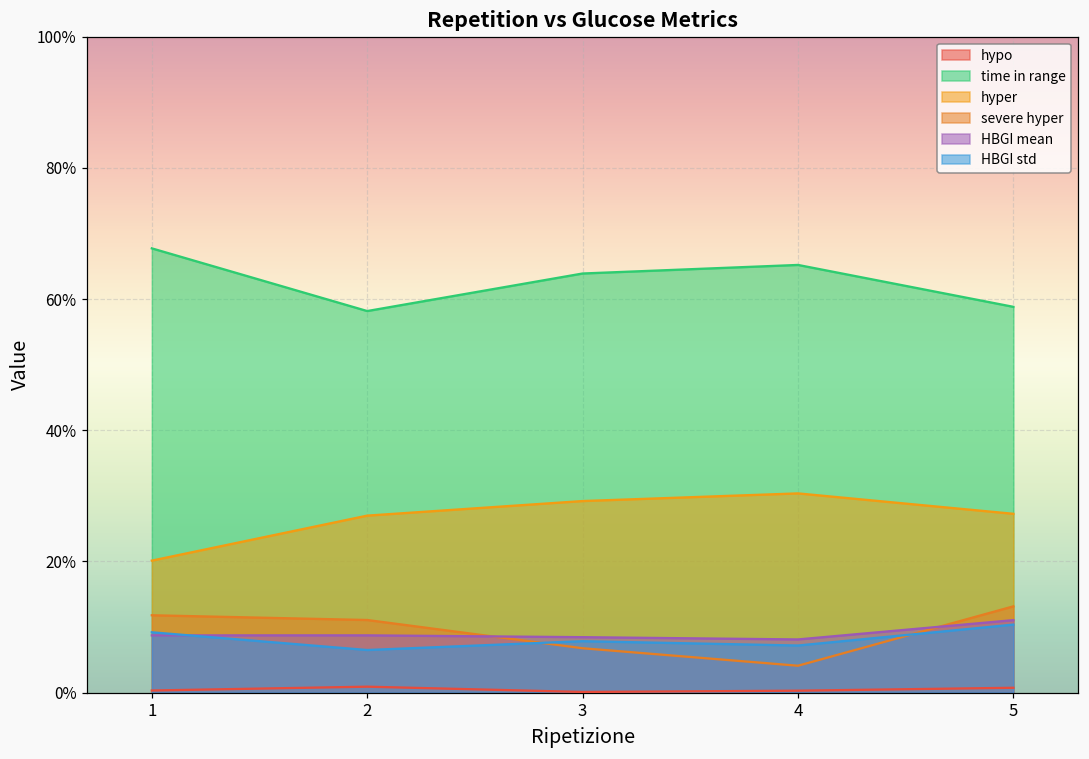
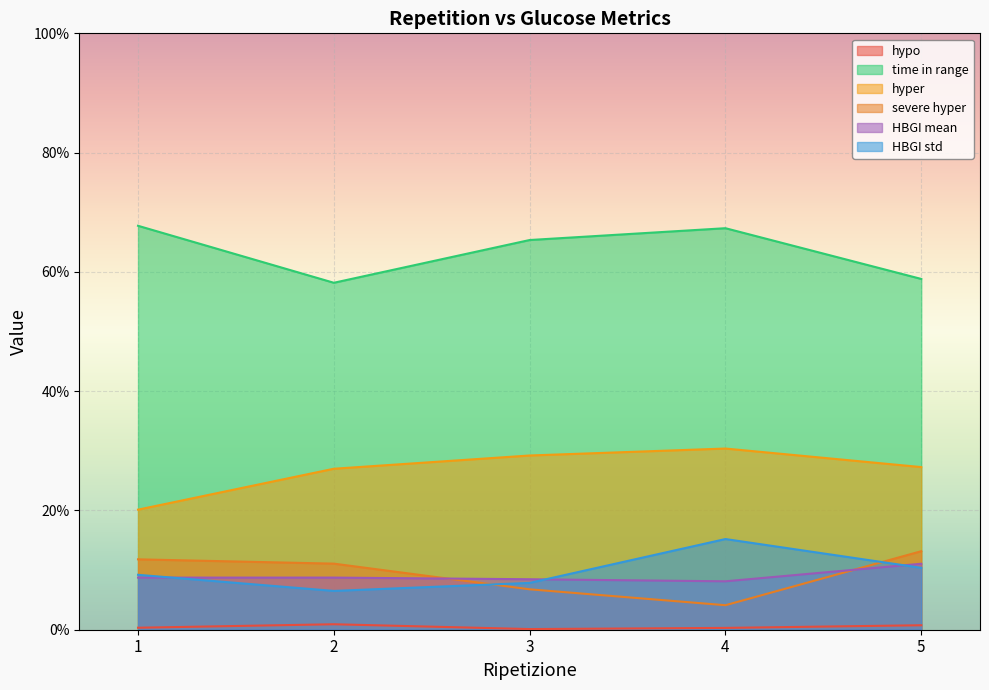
  {
    "time in range": {
      "1": "68%",
      "2": "58%",
-     "3": "64%",
-     "4": "65%",
+     "3": "65%",
+     "4": "67%",
      "5": "59%"
    },
    "HBGI mean": {
      "1": "9%",
      "2": "9%",
      "3": "8%",
      "4": "8%",
      "5": "11%"
    },
    "HBGI std": {
      "1": "9%",
      "2": "7%",
      "3": "8%",
-     "4": "7%",
+     "4": "15%",
      "5": "10%"
    }
  }
